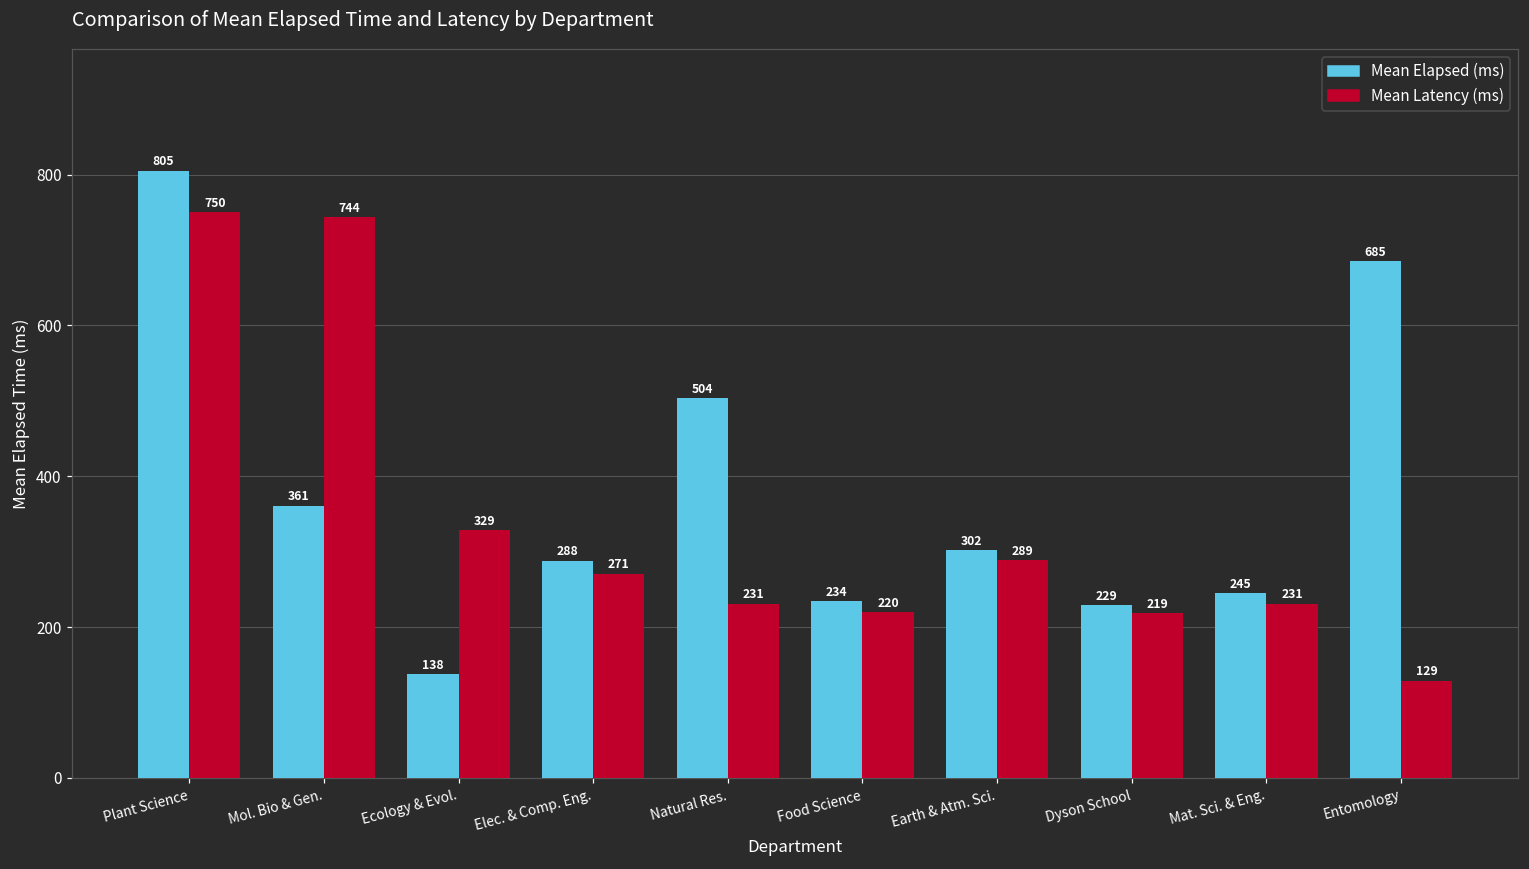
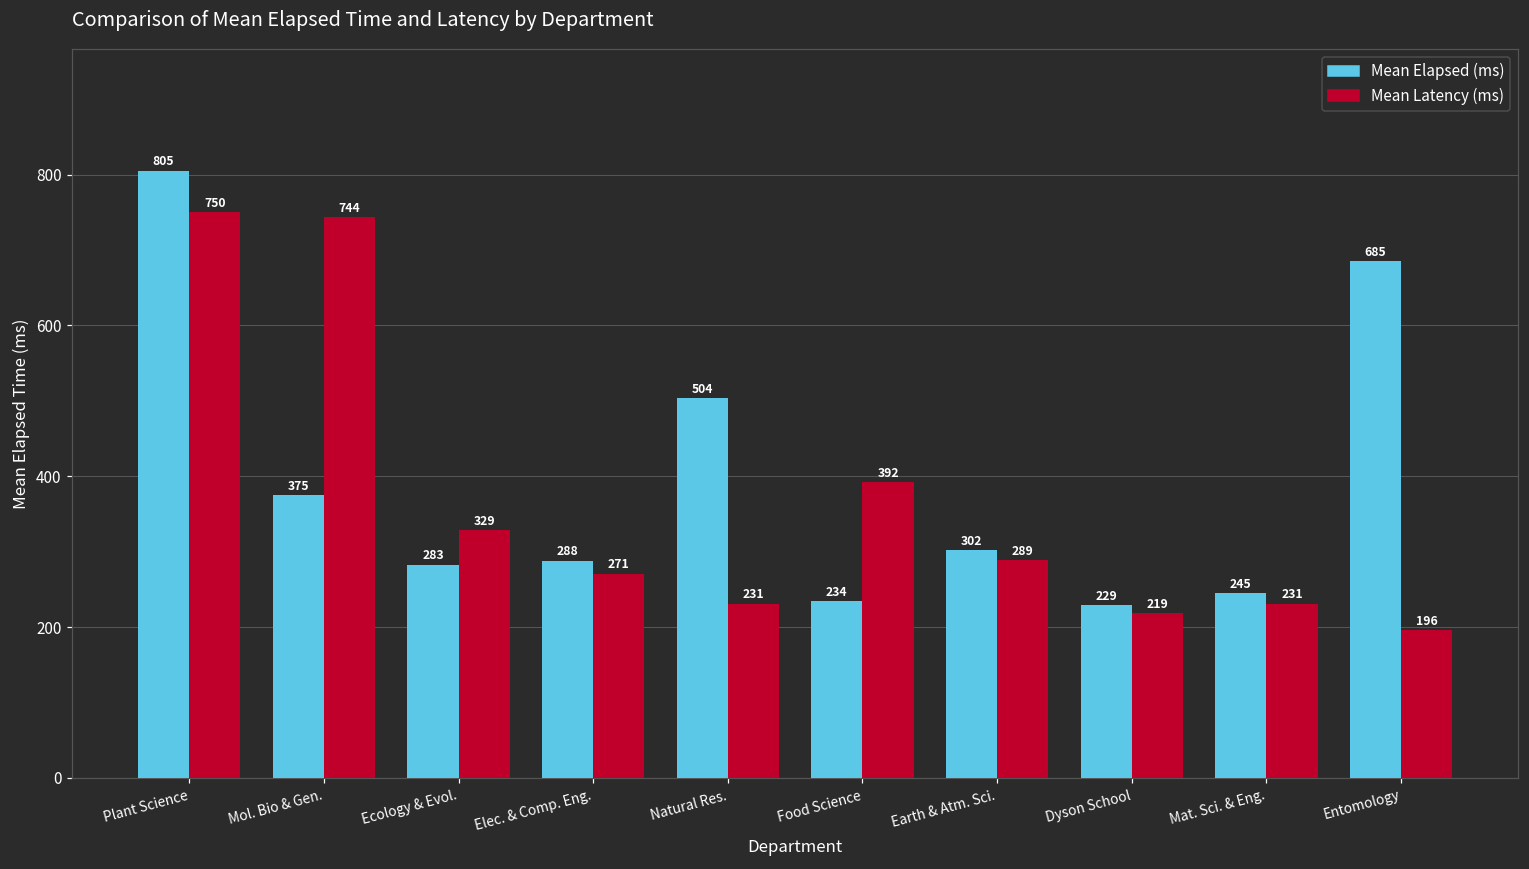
  {
    "Mean Elapsed (ms)": {
      "Plant Science": 805,
-     "Mol. Bio & Gen.": 361,
-     "Ecology & Evol.": 138,
+     "Mol. Bio & Gen.": 375,
+     "Ecology & Evol.": 283,
      "Elec. & Comp. Eng.": 288,
      "Natural Res.": 504,
      "Food Science": 234,
      "Earth & Atm. Sci.": 302,
      "Dyson School": 229,
      "Mat. Sci. & Eng.": 245,
      "Entomology": 685
    },
    "Mean Latency (ms)": {
      "Plant Science": 750,
      "Mol. Bio & Gen.": 744,
      "Ecology & Evol.": 329,
      "Elec. & Comp. Eng.": 271,
      "Natural Res.": 231,
-     "Food Science": 220,
+     "Food Science": 392,
      "Earth & Atm. Sci.": 289,
      "Dyson School": 219,
      "Mat. Sci. & Eng.": 231,
-     "Entomology": 129
+     "Entomology": 196
    }
  }
